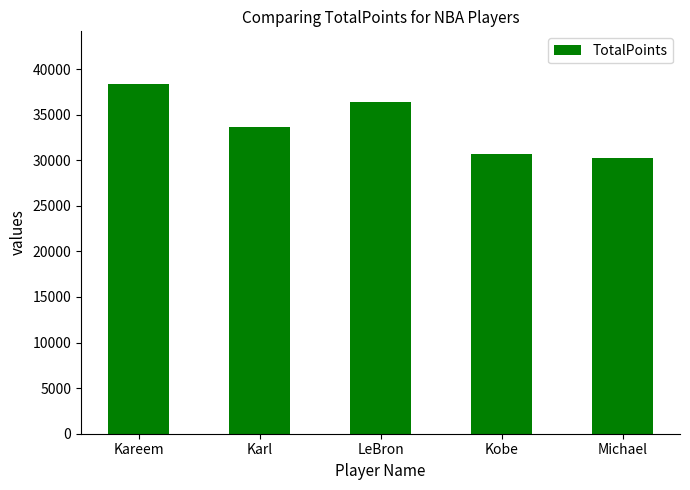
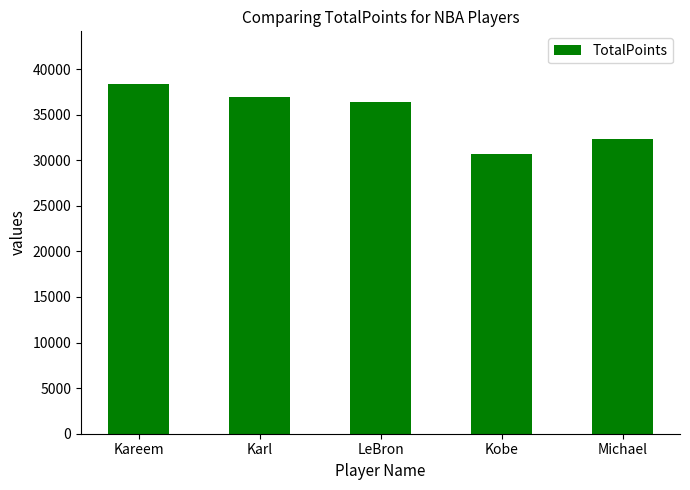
  {
    "Kareem": 38000,
-   "Karl": 34000,
+   "Karl": 37000,
    "LeBron": 36000,
    "Kobe": 31000,
-   "Michael": 30000
+   "Michael": 32000
  }
